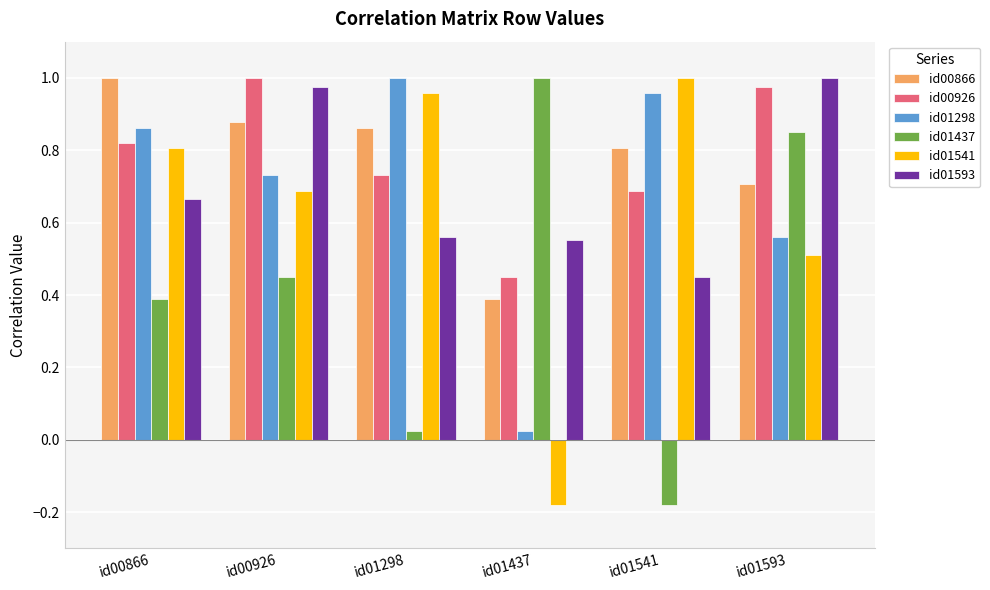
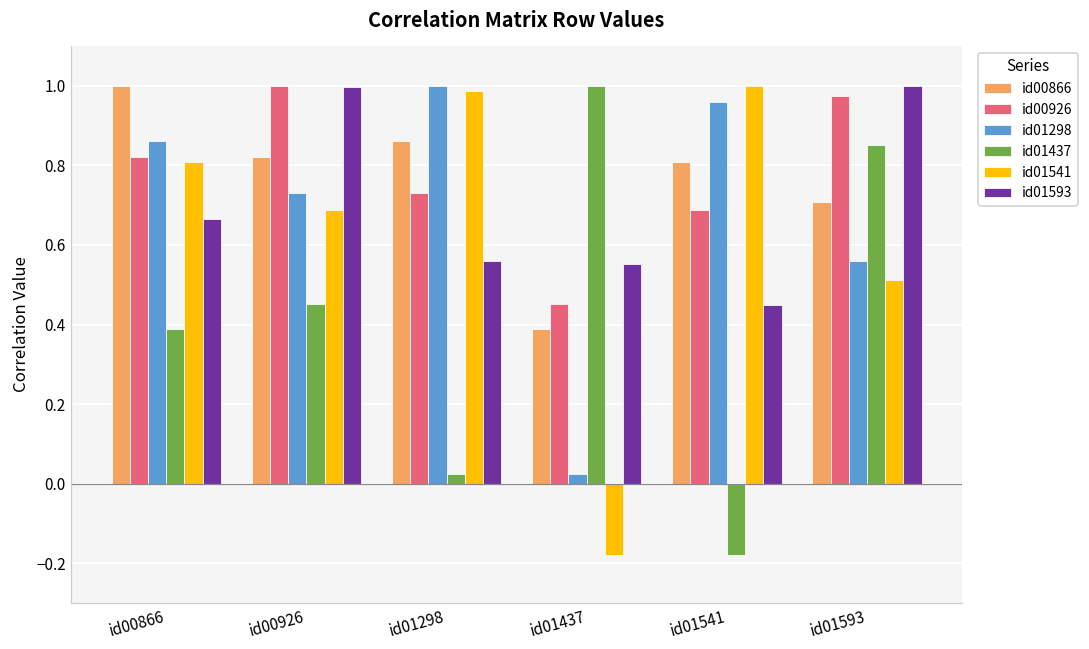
  {
    "id00866": {
      "id00866": 1.00,
-     "id00926": 0.88,
+     "id00926": 0.82,
      "id01298": 0.86,
      "id01437": 0.39,
      "id01541": 0.81,
      "id01593": 0.71
    },
    "id00926": {
      "id00866": 0.82,
      "id00926": 1.00,
      "id01298": 0.73,
      "id01437": 0.45,
      "id01541": 0.69,
      "id01593": 0.97
    },
    "id01298": {
      "id00866": 0.86,
      "id00926": 0.73,
      "id01298": 1.00,
      "id01437": 0.02,
      "id01541": 0.96,
      "id01593": 0.56
    },
    "id01437": {
      "id00866": 0.39,
      "id00926": 0.45,
      "id01298": 0.02,
      "id01437": 1.00,
      "id01541": -0.18,
      "id01593": 0.85
    },
    "id01541": {
      "id00866": 0.81,
      "id00926": 0.69,
-     "id01298": 0.96,
+     "id01298": 0.99,
      "id01437": -0.18,
      "id01541": 1.00,
      "id01593": 0.51
    },
    "id01593": {
      "id00866": 0.67,
-     "id00926": 0.97,
+     "id00926": 1.00,
      "id01298": 0.56,
      "id01437": 0.55,
      "id01541": 0.45,
      "id01593": 1.00
    }
  }
